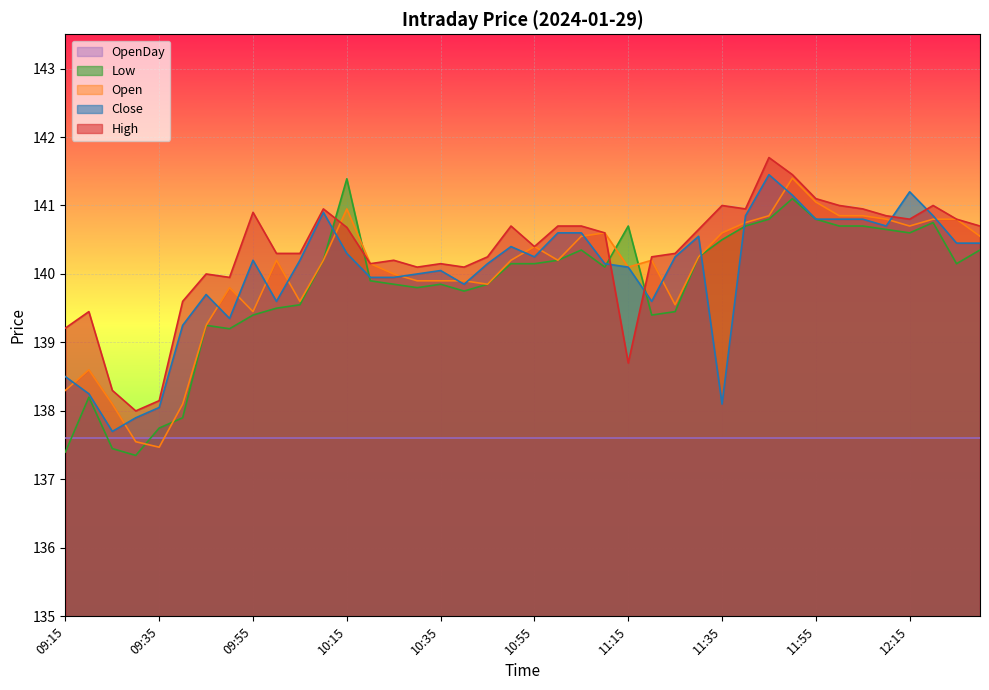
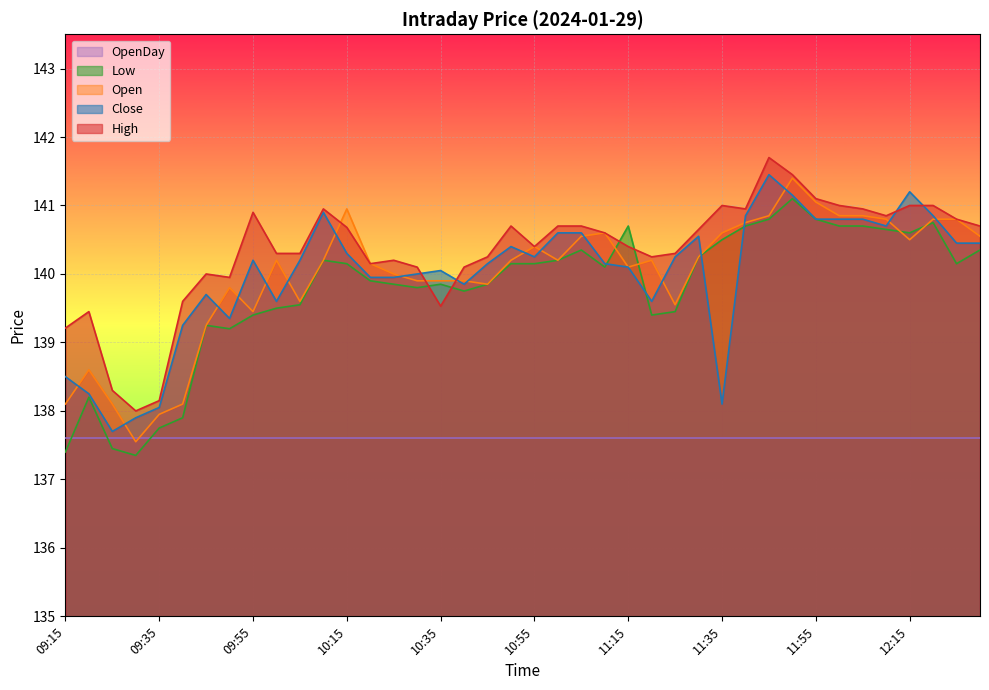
  {
    "OpenDay": {
      "09:15": 137.6,
      "09:35": 137.6,
      "09:55": 137.6,
      "10:15": 137.6,
      "10:35": 137.6,
      "10:55": 137.6,
      "11:15": 137.6,
      "11:35": 137.6,
      "11:55": 137.6,
      "12:15": 137.6
    },
    "Low": {
      "09:15": 137.4,
      "09:35": 137.8,
      "09:55": 139.4,
-     "10:15": 141.4,
+     "10:15": 140.2,
      "10:35": 139.9,
      "10:55": 140.2,
      "11:15": 140.7,
      "11:35": 140.5,
      "12:15": 140.6
    },
    "Open": {
-     "09:15": 138.3,
-     "09:35": 137.5,
+     "09:15": 138.1,
+     "09:35": 138.0,
      "09:55": 139.5,
      "10:15": 141.0,
      "10:35": 139.9,
      "11:35": 140.6,
      "11:55": 141.1,
-     "12:15": 140.7
+     "12:15": 140.5
    },
    "Close": {
      "09:15": 138.5,
      "09:35": 138.1,
      "09:55": 140.2,
      "10:15": 140.3,
      "10:35": 140.1,
      "10:55": 140.3,
      "11:35": 138.1,
      "12:15": 141.2
    },
    "High": {
      "09:15": 139.2,
      "09:35": 138.2,
      "09:55": 140.9,
      "10:15": 140.7,
-     "10:35": 140.2,
-     "11:15": 138.7,
+     "10:35": 139.5,
+     "11:15": 140.4,
      "11:35": 141.0,
      "11:55": 141.1,
-     "12:15": 140.8
+     "12:15": 141.0
    }
  }
